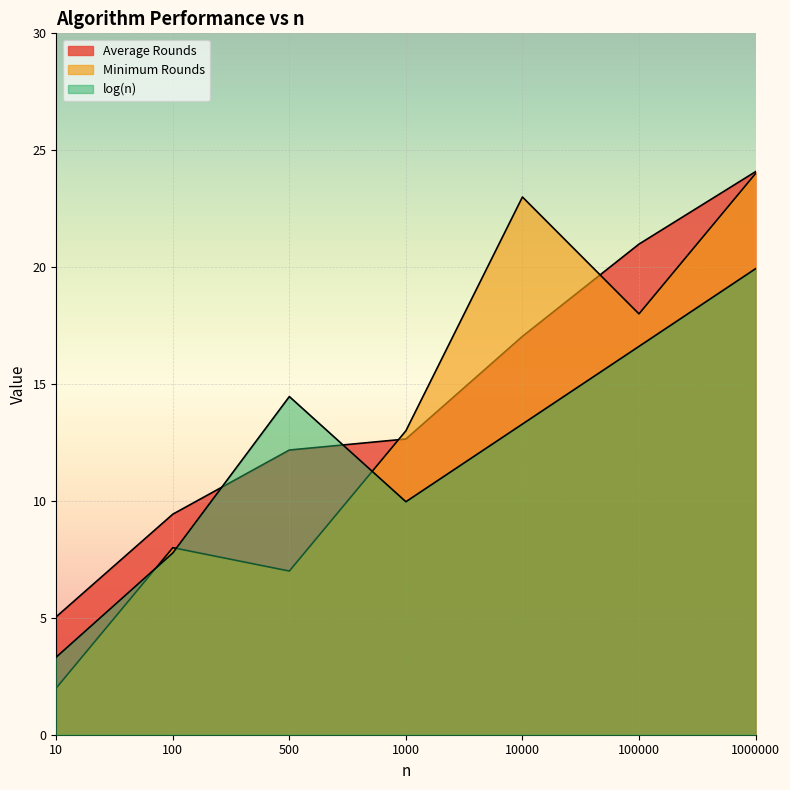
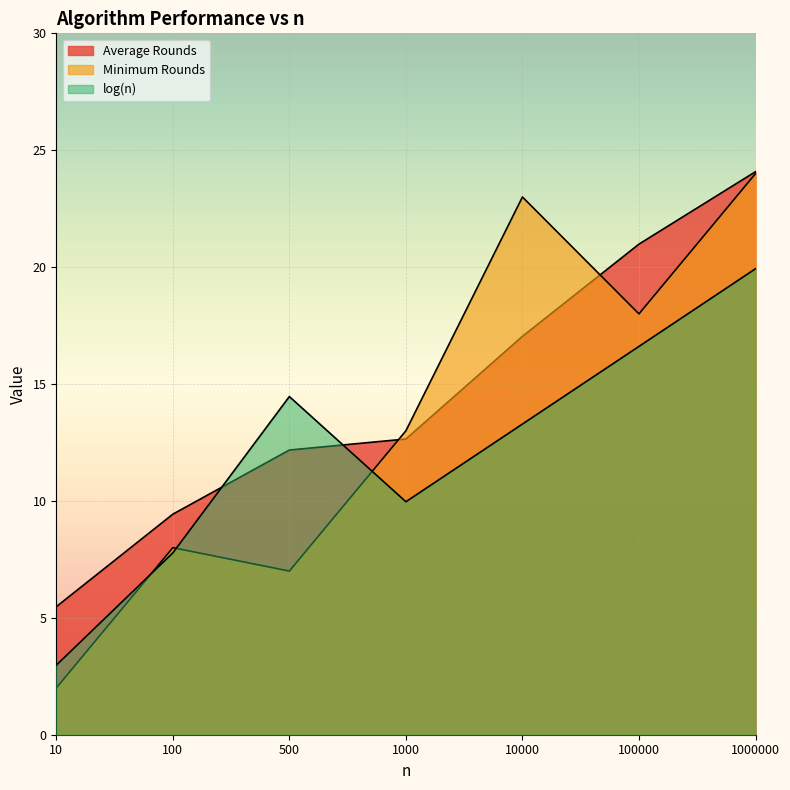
  {
    "Average Rounds": {
-     "10": 5.0,
+     "10": 5.5,
      "100": 9.4,
      "500": 12.2,
      "1000": 12.6,
      "10000": 17.0,
      "100000": 21.0
    },
    "Minimum Rounds": {
      "10": 2.0,
      "100": 8.0,
      "500": 7.0,
      "1000": 13.0,
      "10000": 23.0,
      "100000": 18.0
    },
    "log(n)": {
-     "10": 3.3,
+     "10": 3.0,
      "100": 7.8,
      "500": 14.5,
      "1000": 10.0,
      "10000": 13.3,
      "100000": 16.6,
      "1000000": 19.9
    }
  }
